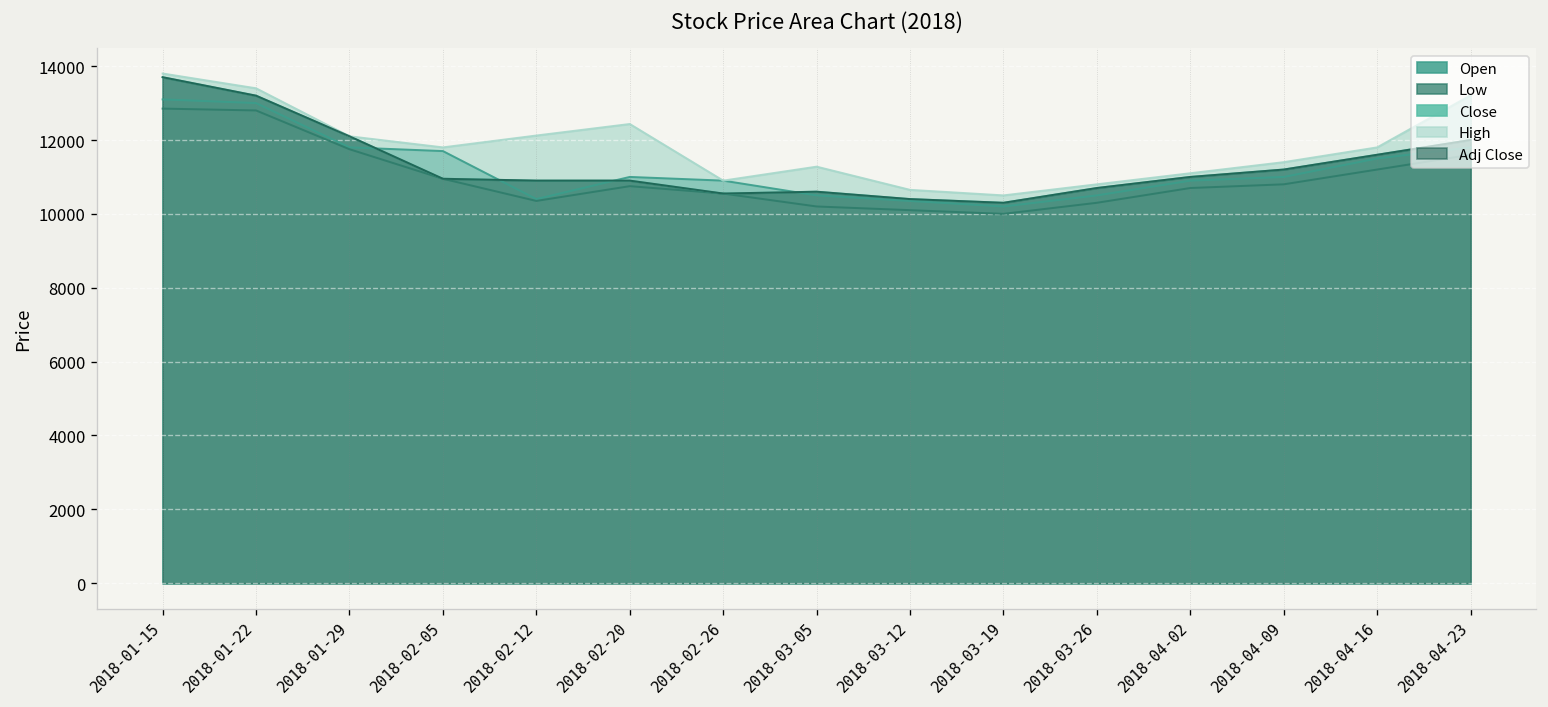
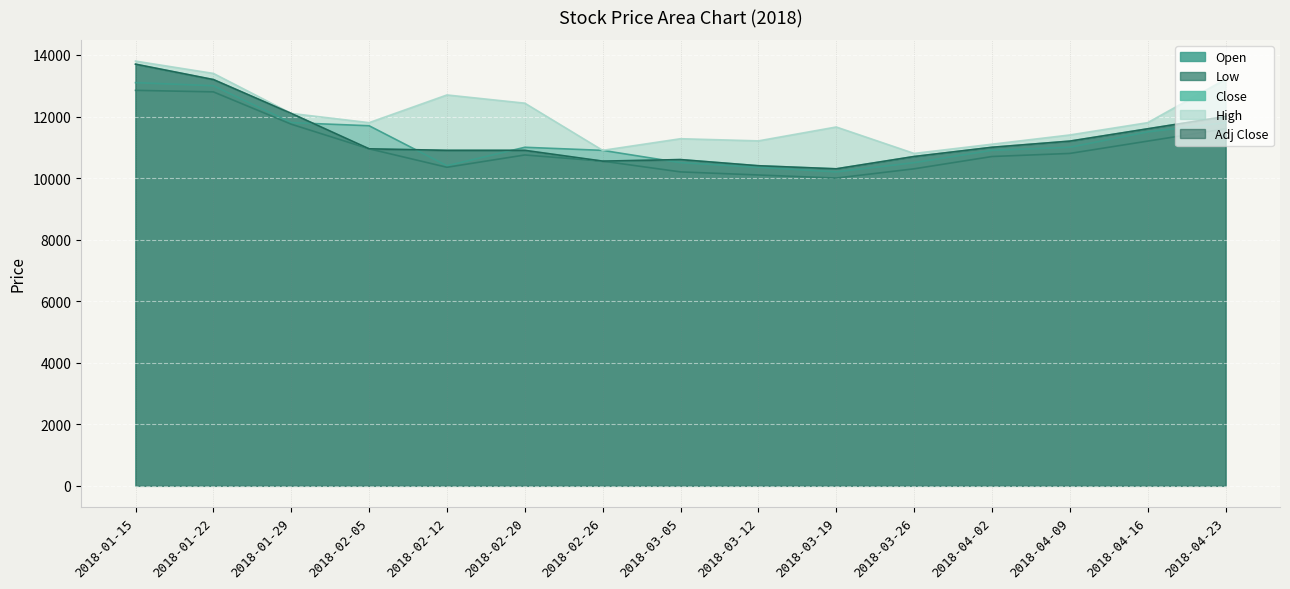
  {
    "High": {
      "2018-01-15": 13800,
      "2018-01-22": 13400,
      "2018-02-05": 11800,
-     "2018-02-12": 12100,
+     "2018-02-12": 12700,
      "2018-02-20": 12400,
      "2018-03-05": 11300,
-     "2018-03-12": 10700,
-     "2018-03-19": 10500,
+     "2018-03-12": 11200,
+     "2018-03-19": 11700,
      "2018-03-26": 10800,
      "2018-04-02": 11100,
      "2018-04-09": 11400,
      "2018-04-16": 11800
    }
  }
